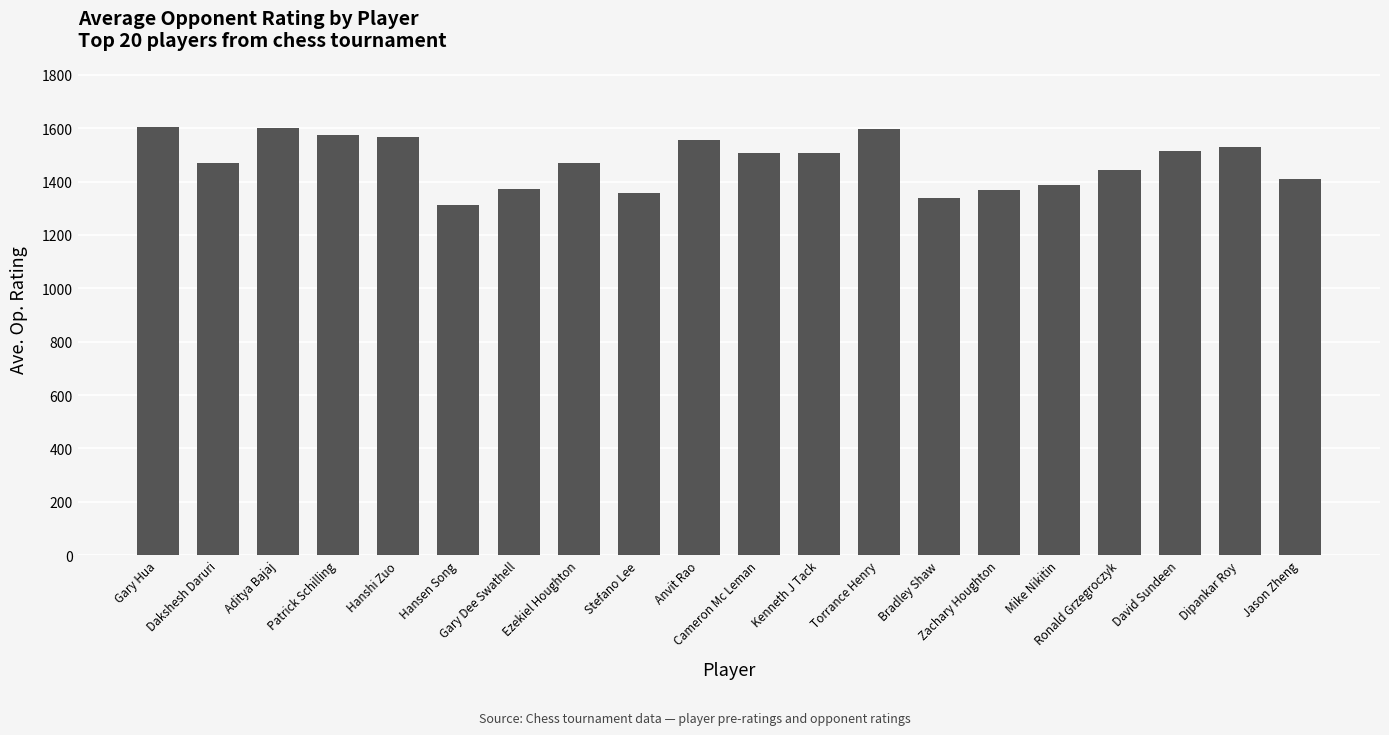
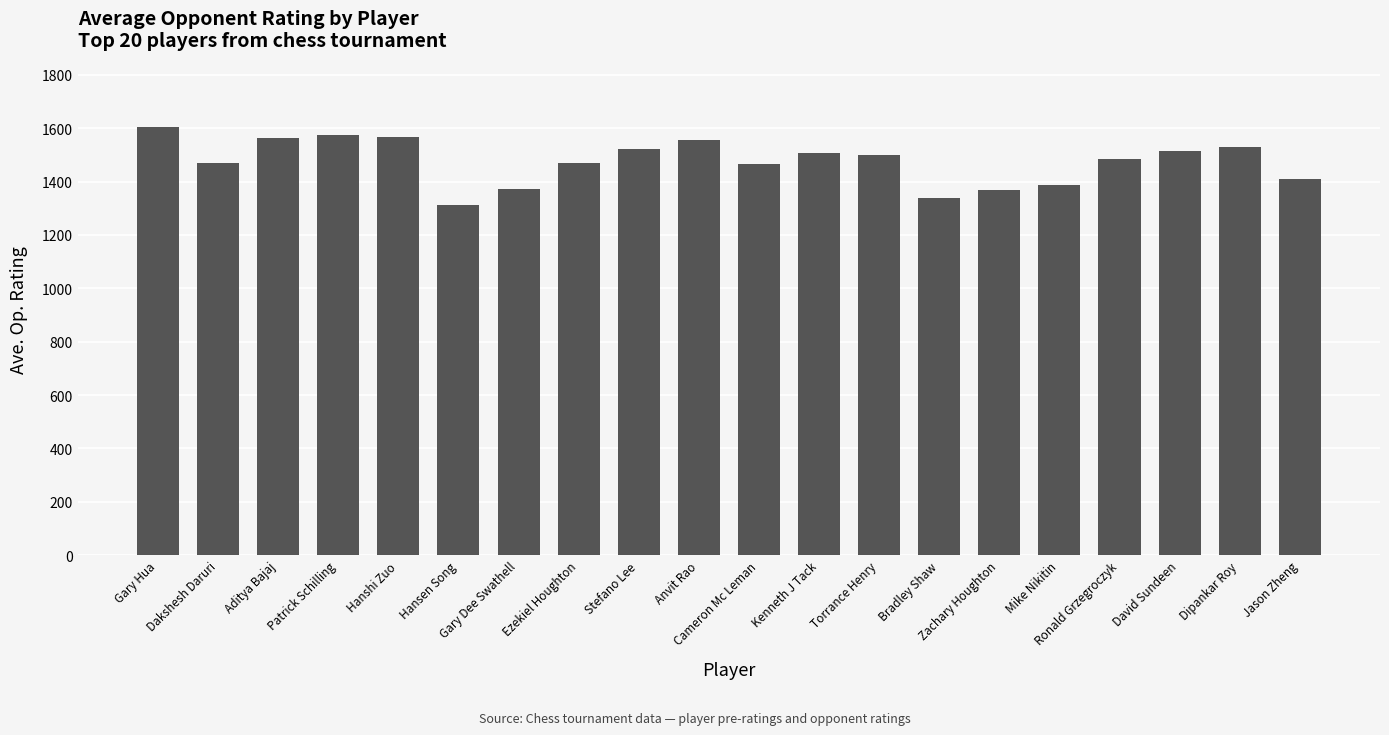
  {
    "Gary Hua": 1610,
    "Dakshesh Daruri": 1470,
-   "Aditya Bajaj": 1600,
+   "Aditya Bajaj": 1560,
    "Patrick Schilling": 1570,
    "Hanshi Zuo": 1570,
    "Hansen Song": 1310,
    "Gary Dee Swathell": 1370,
    "Ezekiel Houghton": 1470,
-   "Stefano Lee": 1360,
+   "Stefano Lee": 1520,
    "Anvit Rao": 1550,
-   "Cameron Mc Leman": 1510,
+   "Cameron Mc Leman": 1470,
    "Kenneth J Tack": 1510,
-   "Torrance Henry": 1600,
+   "Torrance Henry": 1500,
    "Bradley Shaw": 1340,
    "Zachary Houghton": 1370,
    "Mike Nikitin": 1390,
-   "Ronald Grzegroczyk": 1440,
+   "Ronald Grzegroczyk": 1480,
    "David Sundeen": 1520,
    "Dipankar Roy": 1530,
    "Jason Zheng": 1410
  }
